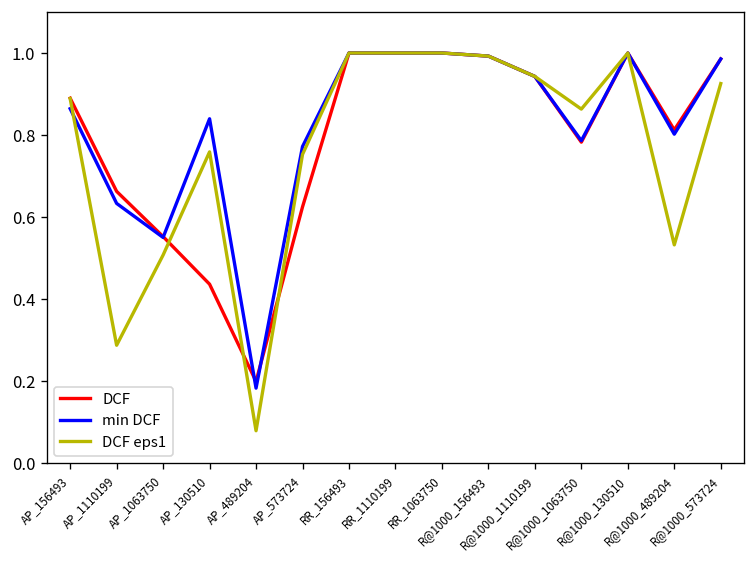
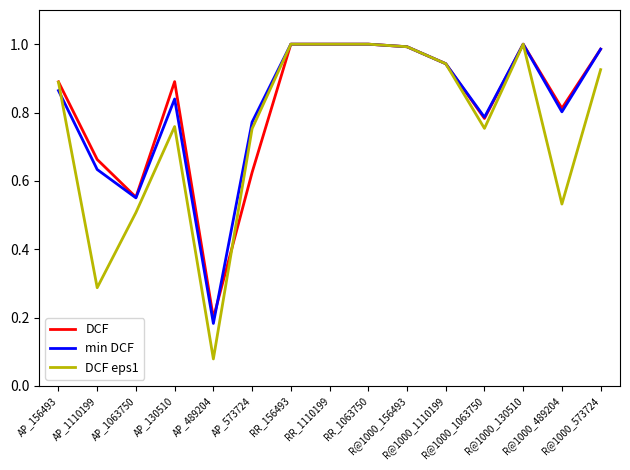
  {
    "DCF": {
      "AP_1110199": 0.66,
-     "AP_130510": 0.44,
+     "AP_130510": 0.89,
      "AP_489204": 0.20,
      "AP_573724": 0.62,
      "R@1000_489204": 0.81
    },
    "min DCF": {
      "AP_156493": 0.86,
      "AP_1110199": 0.63,
      "AP_130510": 0.84,
      "AP_489204": 0.18,
      "AP_573724": 0.77,
      "R@1000_489204": 0.80
    },
    "DCF eps1": {
      "AP_1110199": 0.29,
      "AP_1063750": 0.51,
      "AP_130510": 0.76,
      "AP_489204": 0.08,
      "AP_573724": 0.75,
-     "R@1000_1063750": 0.86,
+     "R@1000_1063750": 0.75,
      "R@1000_489204": 0.53,
      "R@1000_573724": 0.93
    }
  }
